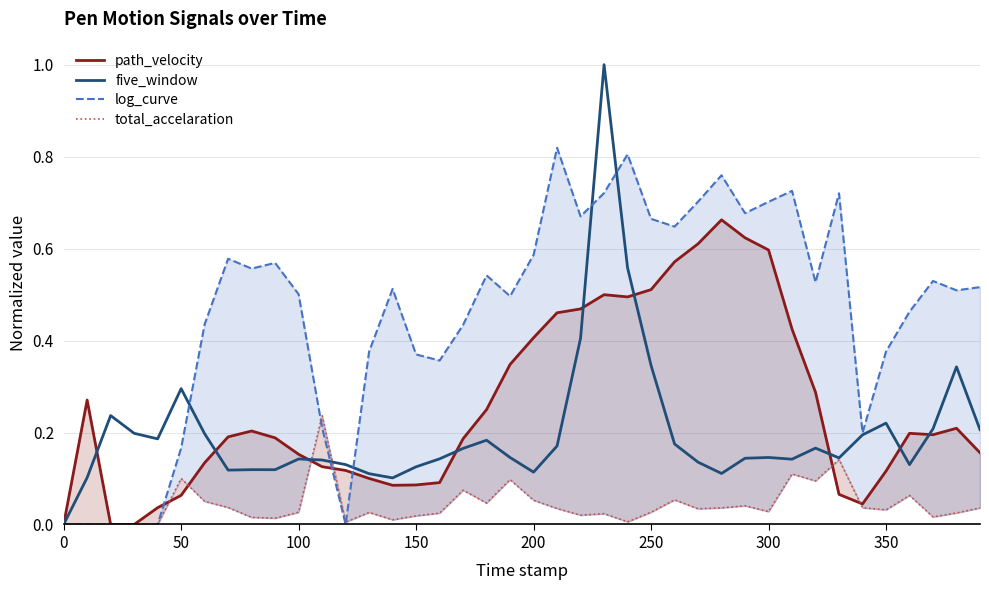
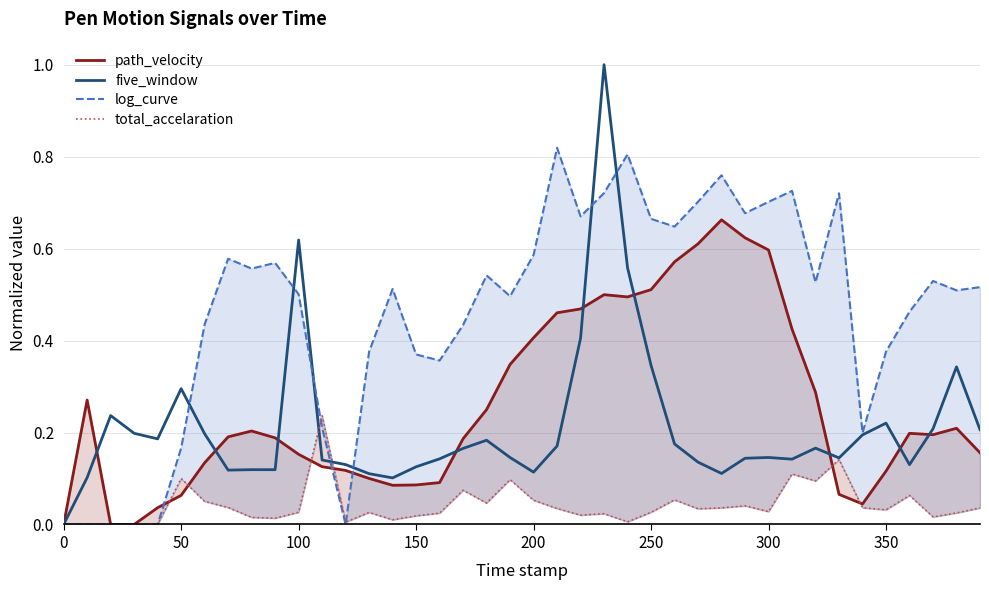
  {
    "five_window": {
      "50": 0.30,
-     "100": 0.14,
+     "100": 0.62,
      "150": 0.13,
      "200": 0.11,
      "250": 0.35,
      "300": 0.15,
      "350": 0.22
    },
    "total_accelaration": {
      "100": 0.03,
      "150": 0.02,
      "200": 0.05,
      "250": 0.03,
      "300": 0.03,
      "350": 0.03
    }
  }
